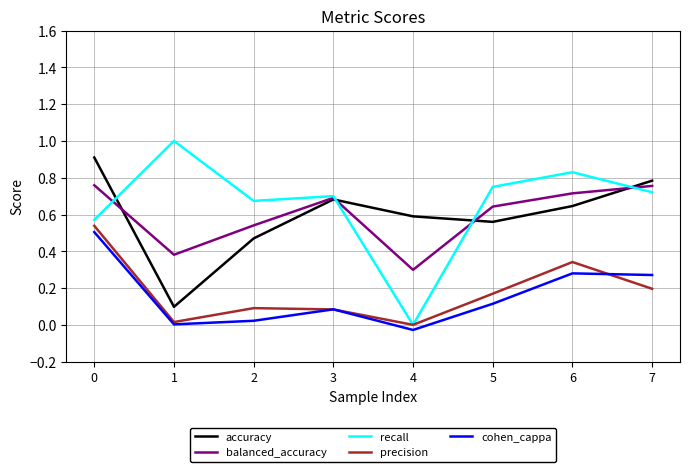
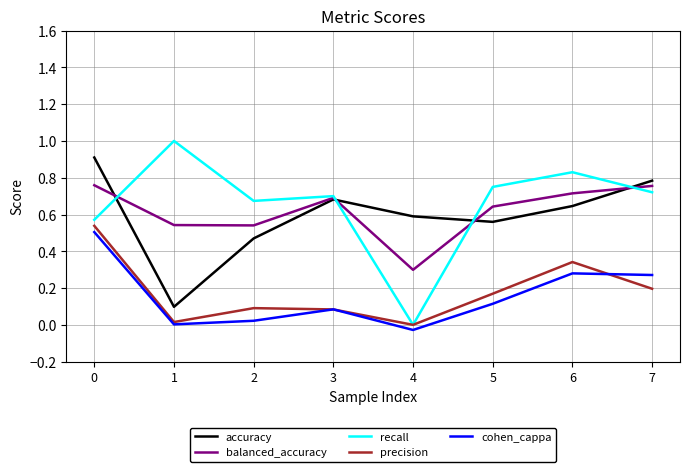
  {
    "accuracy": {
      "0": 0.91,
      "1": 0.10,
      "2": 0.47,
      "4": 0.59,
      "5": 0.56,
      "6": 0.65,
      "7": 0.78
    },
    "balanced_accuracy": {
      "0": 0.76,
-     "1": 0.38,
+     "1": 0.54,
      "2": 0.54,
      "4": 0.30,
      "5": 0.64,
      "6": 0.72,
      "7": 0.76
    },
    "recall": {
      "0": 0.57,
      "1": 1.00,
      "2": 0.67,
      "5": 0.75,
      "6": 0.83,
      "7": 0.72
    },
    "precision": {
      "0": 0.54,
      "2": 0.09,
      "5": 0.17,
      "6": 0.34,
      "7": 0.20
    },
    "cohen_cappa": {
      "0": 0.50,
      "2": 0.02,
      "4": -0.03,
      "5": 0.11,
      "6": 0.28,
      "7": 0.27
    }
  }
